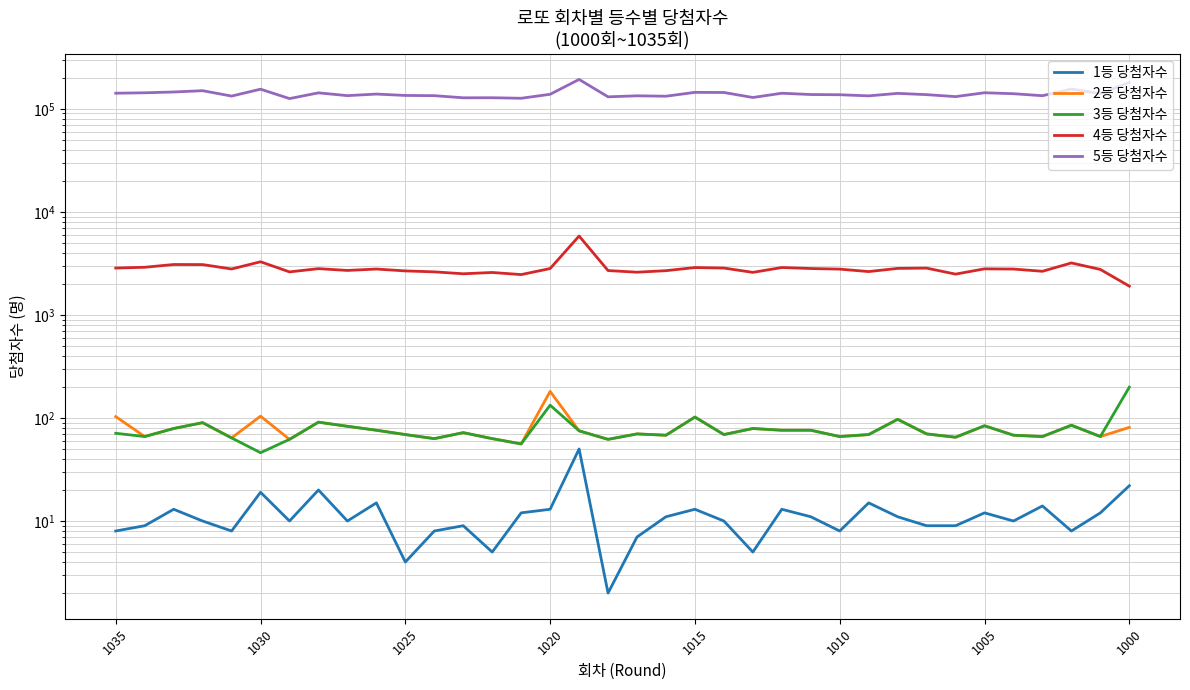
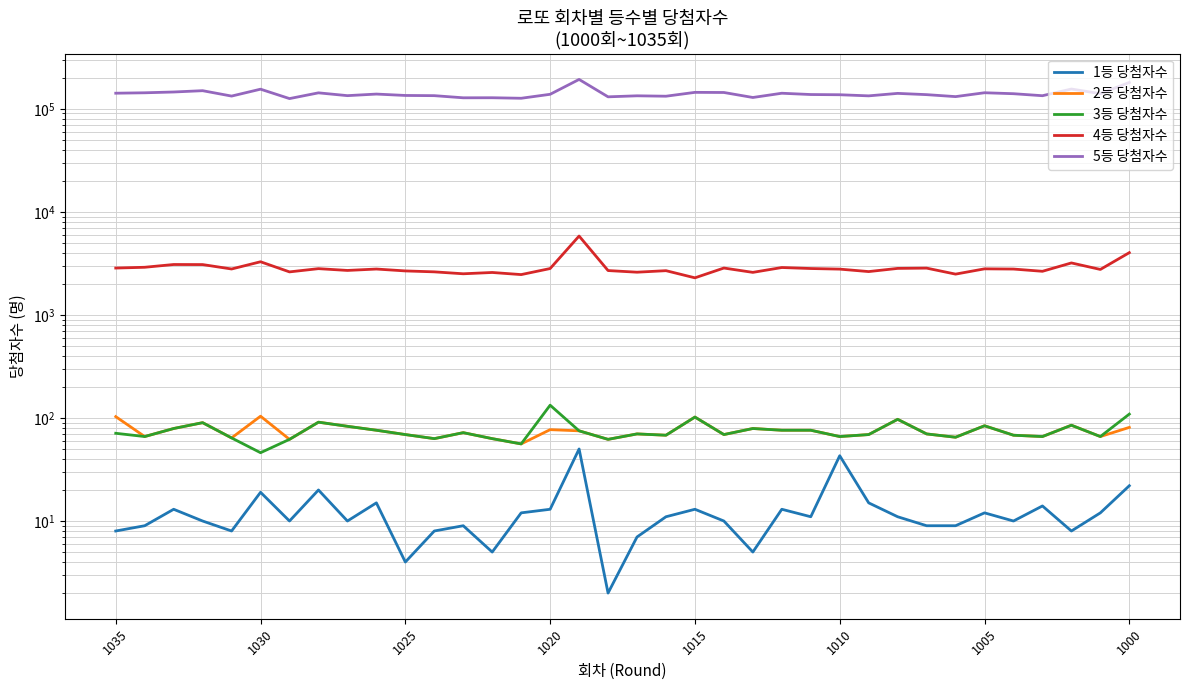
  {
    "1등 당첨자수": {
      "1035": 8,
      "1030": 19,
      "1025": 4,
      "1020": 13,
      "1015": 13,
-     "1010": 8,
+     "1010": 43,
      "1005": 12,
      "1000": 22
    },
    "2등 당첨자수": {
      "1035": 100,
      "1030": 100,
-     "1020": 180,
+     "1020": 80,
      "1000": 80
    },
    "3등 당첨자수": {
      "1035": 70,
      "1030": 50,
      "1020": 130,
-     "1000": 200
+     "1000": 110
    },
    "4등 당첨자수": {
      "1035": 2800,
      "1030": 3300,
      "1025": 2700,
      "1020": 2800,
-     "1015": 2900,
+     "1015": 2300,
      "1010": 2800,
      "1005": 2800,
-     "1000": 1900
+     "1000": 4000
    },
    "5등 당첨자수": {
      "1035": 140000,
      "1030": 150000,
      "1025": 130000,
      "1020": 140000,
      "1015": 140000,
      "1010": 140000,
      "1005": 140000
    }
  }
